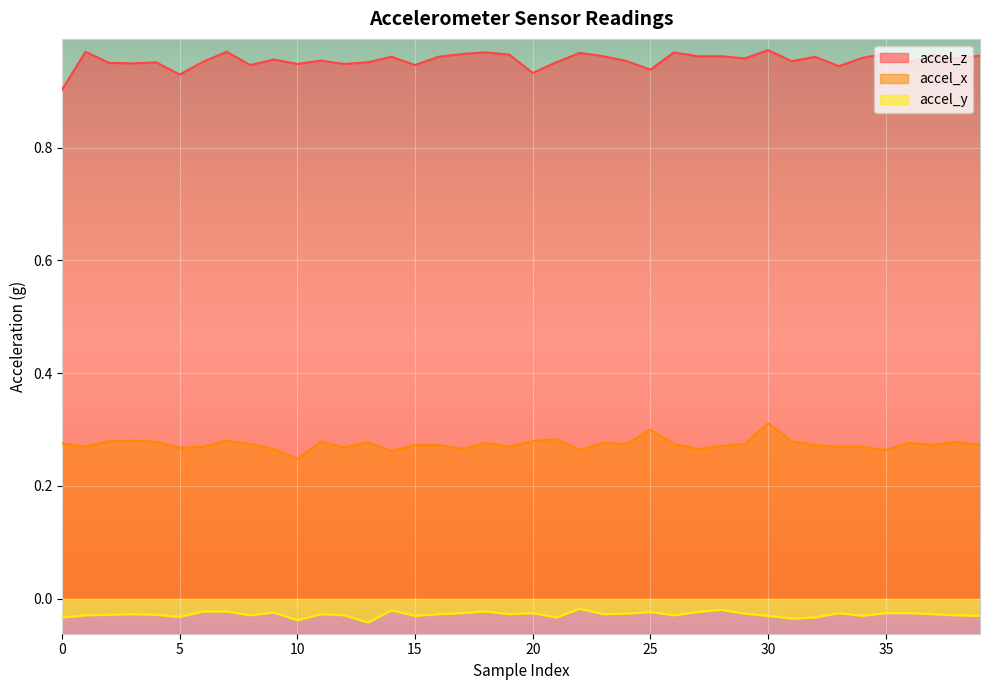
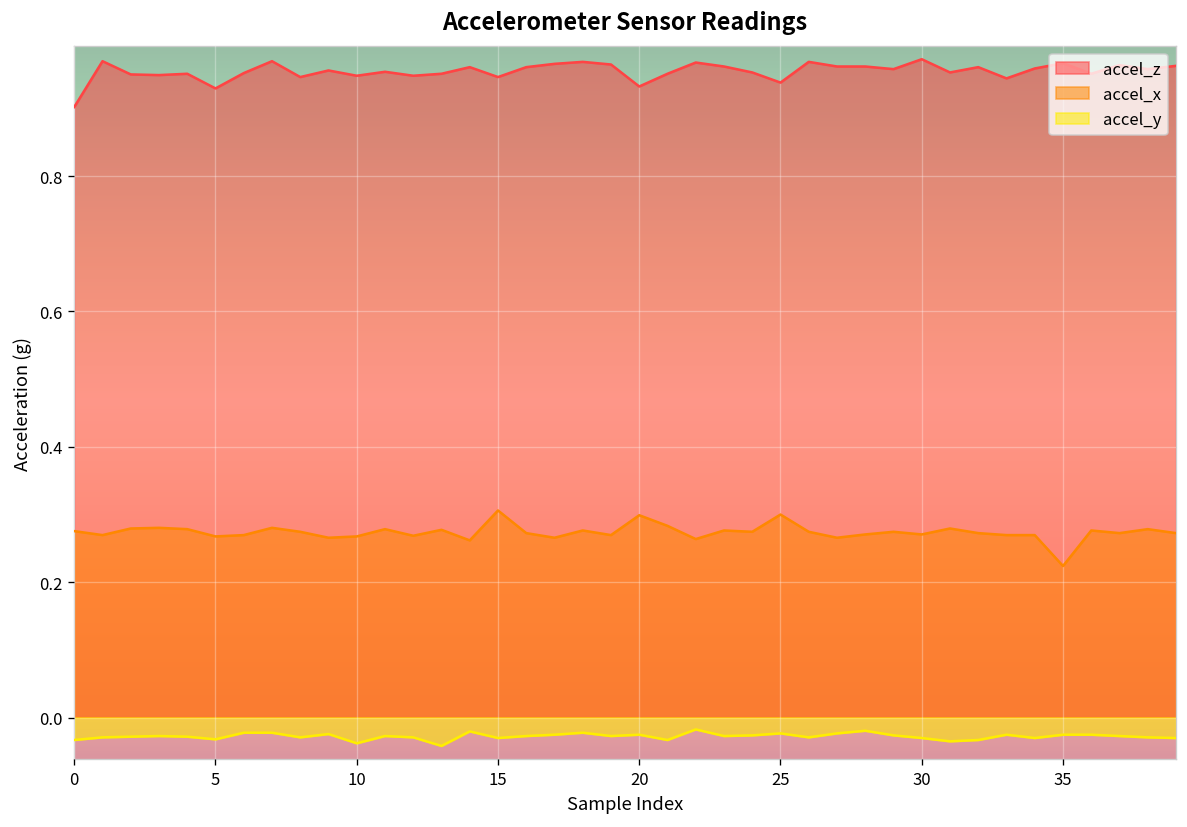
  {
    "accel_z": {
      "0": 0.90,
      "5": 0.93,
      "10": 0.95,
      "15": 0.95,
      "20": 0.93,
      "25": 0.94,
      "30": 0.97
    },
    "accel_x": {
      "0": 0.28,
      "5": 0.27,
-     "10": 0.25,
-     "15": 0.27,
-     "20": 0.28,
+     "10": 0.27,
+     "15": 0.31,
+     "20": 0.30,
      "25": 0.30,
-     "30": 0.31,
-     "35": 0.26
+     "30": 0.27,
+     "35": 0.22
    }
  }
